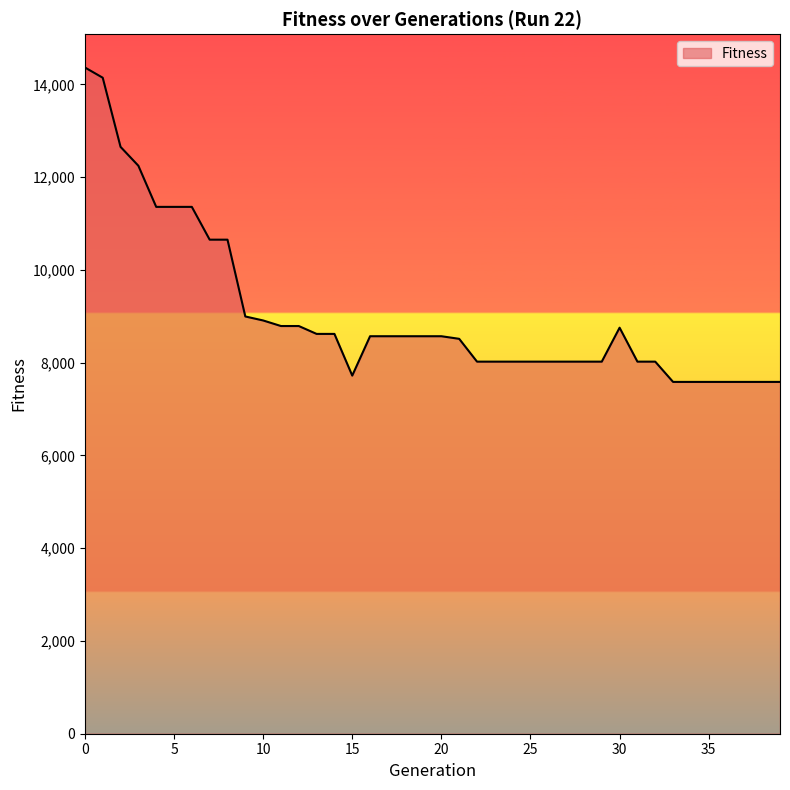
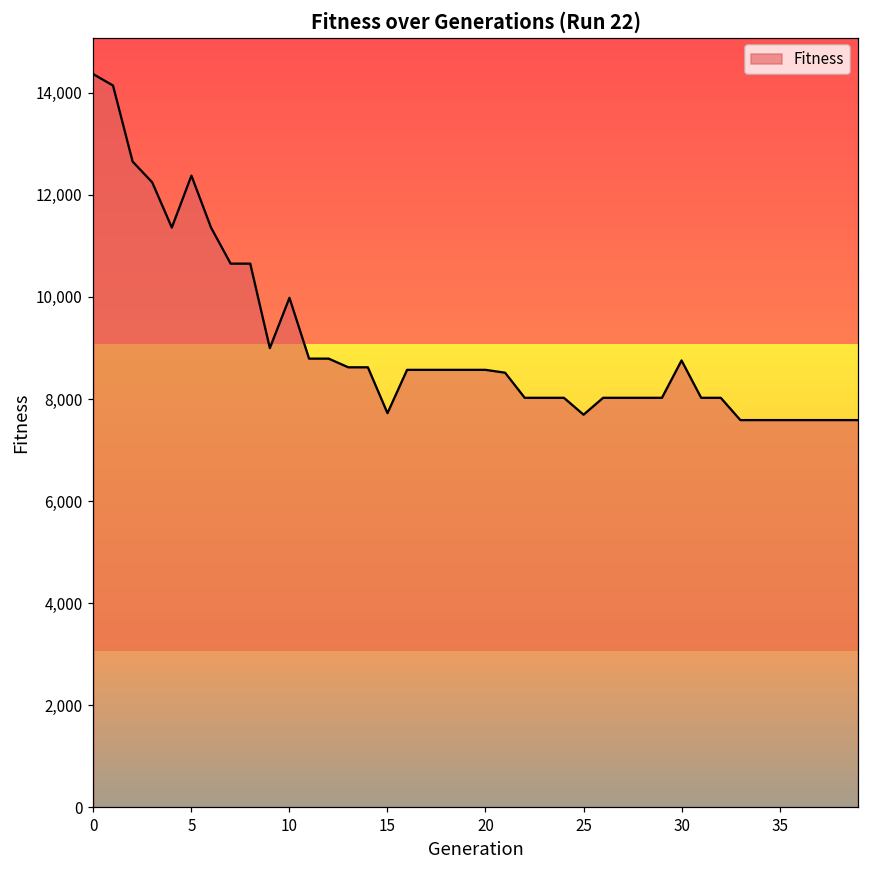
  {
    "0": "14,400",
-   "5": "11,400",
-   "10": "8,900",
+   "5": "12,400",
+   "10": "10,000",
    "15": "7,700",
    "20": "8,600",
-   "25": "8,000",
+   "25": "7,700",
    "30": "8,800",
    "35": "7,600"
  }
